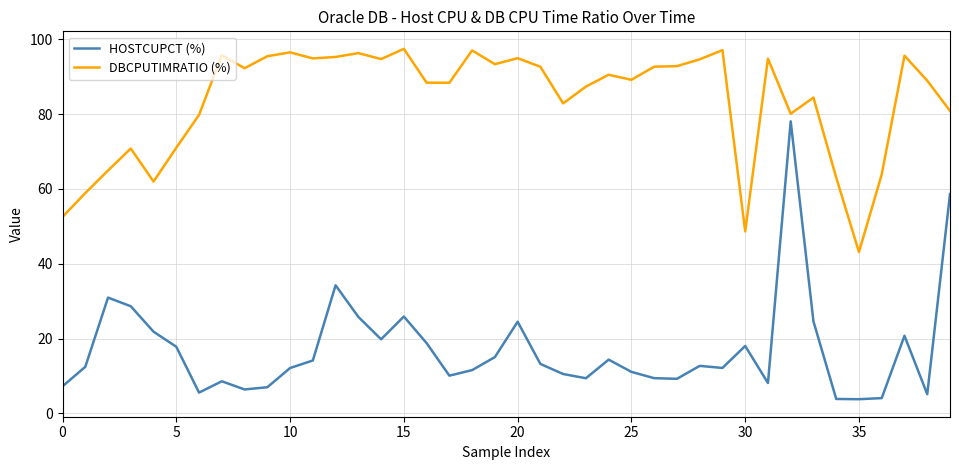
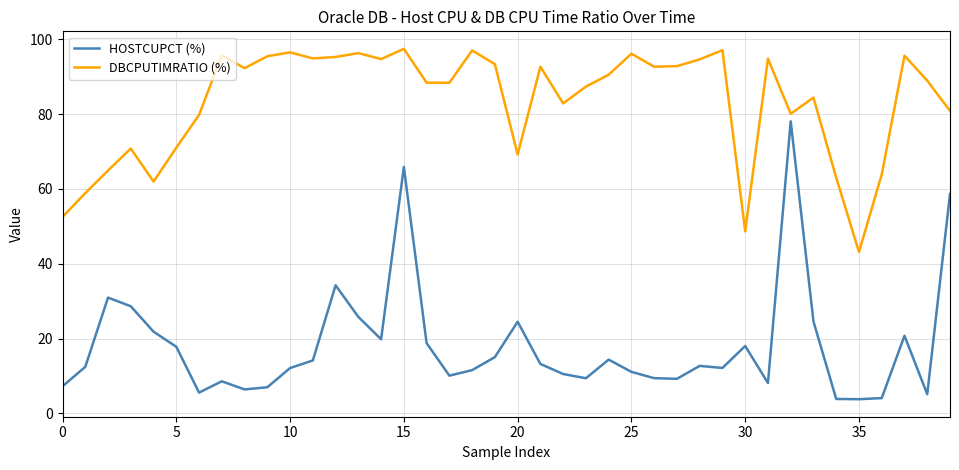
  {
    "HOSTCUPCT (%)": {
      "0": 7,
      "5": 18,
      "10": 12,
-     "15": 26,
+     "15": 66,
      "20": 24,
      "25": 11,
      "30": 18,
      "35": 4
    },
    "DBCPUTIMRATIO (%)": {
      "0": 53,
      "5": 71,
      "10": 96,
      "15": 97,
-     "20": 95,
-     "25": 89,
+     "20": 69,
+     "25": 96,
      "30": 49,
      "35": 43
    }
  }
